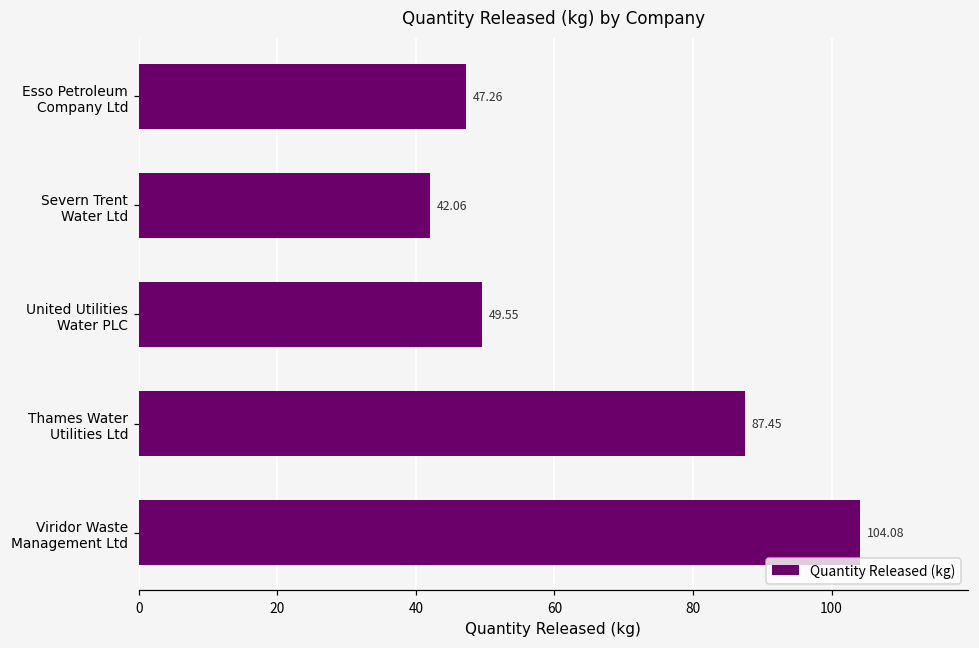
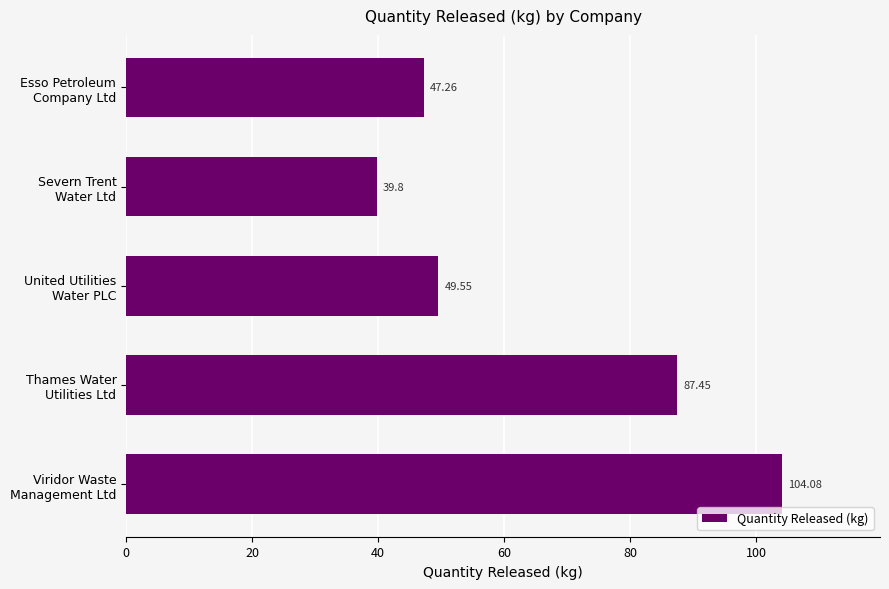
  {
    "Esso Petroleum Company Ltd": 47.26,
-   "Severn Trent Water Ltd": 42.06,
+   "Severn Trent Water Ltd": 39.8,
    "United Utilities Water PLC": 49.55,
    "Thames Water Utilities Ltd": 87.45,
    "Viridor Waste Management Ltd": 104.08
  }
